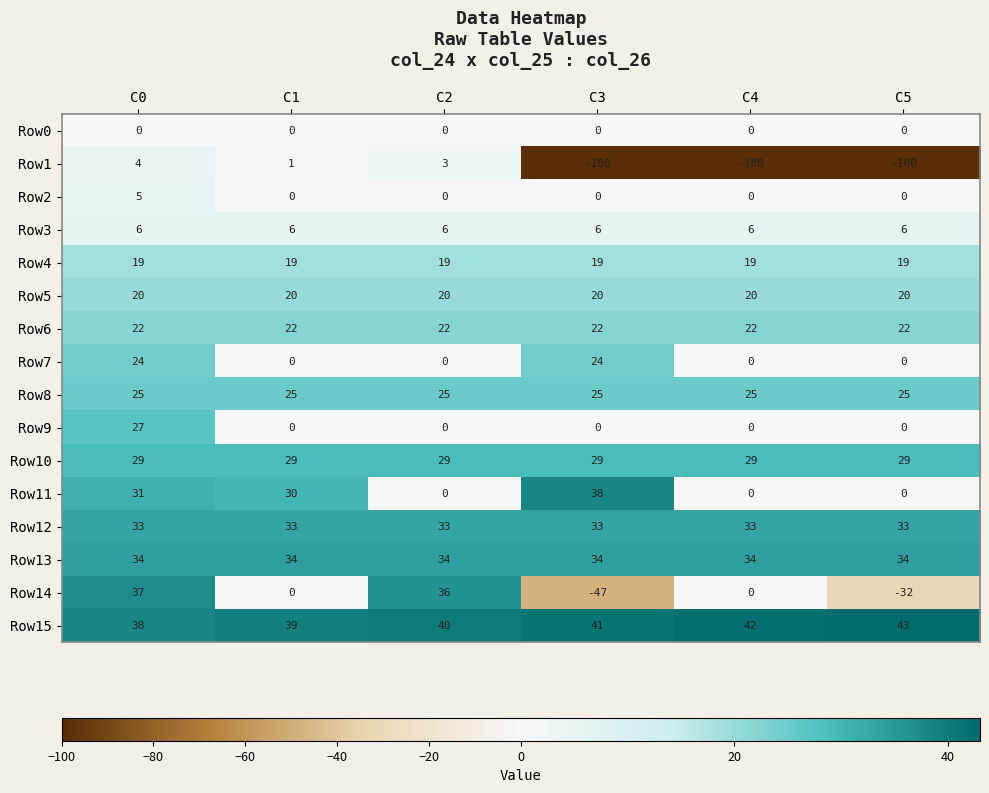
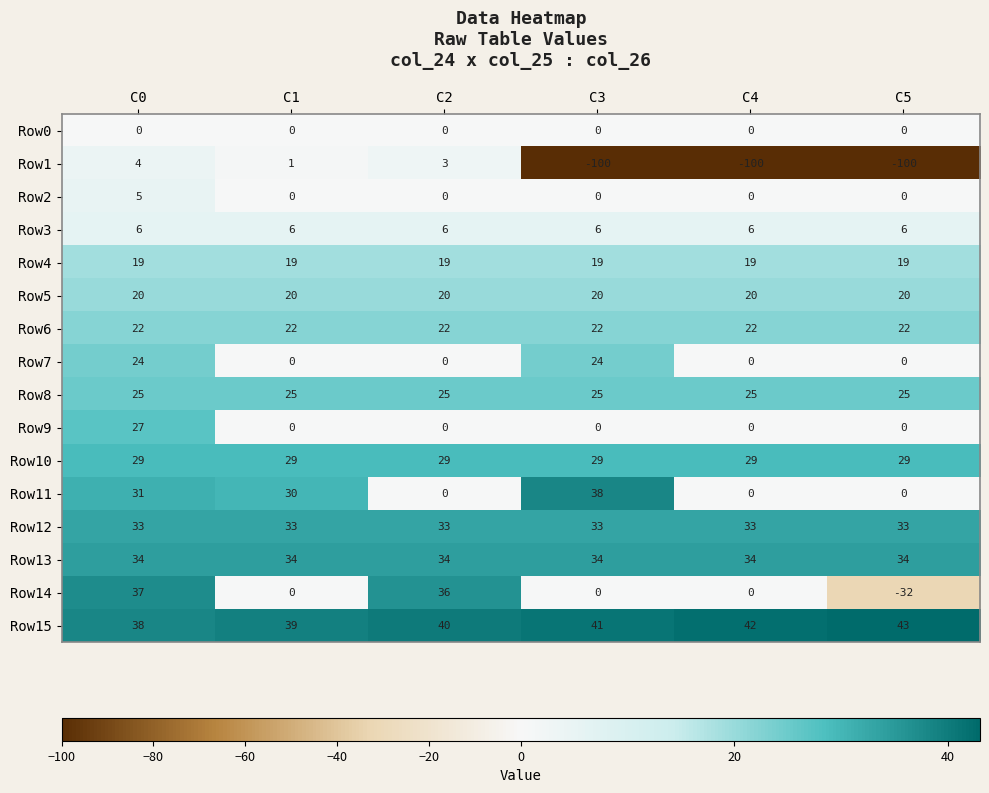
  {
    "Row0": {
      "C0": 0,
      "C1": 0,
      "C2": 0,
      "C3": 0,
      "C4": 0,
      "C5": 0
    },
    "Row1": {
      "C0": 4,
      "C1": 1,
      "C2": 3,
      "C3": -100,
      "C4": -100,
      "C5": -100
    },
    "Row2": {
      "C0": 5,
      "C1": 0,
      "C2": 0,
      "C3": 0,
      "C4": 0,
      "C5": 0
    },
    "Row3": {
      "C0": 6,
      "C1": 6,
      "C2": 6,
      "C3": 6,
      "C4": 6,
      "C5": 6
    },
    "Row4": {
      "C0": 19,
      "C1": 19,
      "C2": 19,
      "C3": 19,
      "C4": 19,
      "C5": 19
    },
    "Row5": {
      "C0": 20,
      "C1": 20,
      "C2": 20,
      "C3": 20,
      "C4": 20,
      "C5": 20
    },
    "Row6": {
      "C0": 22,
      "C1": 22,
      "C2": 22,
      "C3": 22,
      "C4": 22,
      "C5": 22
    },
    "Row7": {
      "C0": 24,
      "C1": 0,
      "C2": 0,
      "C3": 24,
      "C4": 0,
      "C5": 0
    },
    "Row8": {
      "C0": 25,
      "C1": 25,
      "C2": 25,
      "C3": 25,
      "C4": 25,
      "C5": 25
    },
    "Row9": {
      "C0": 27,
      "C1": 0,
      "C2": 0,
      "C3": 0,
      "C4": 0,
      "C5": 0
    },
    "Row10": {
      "C0": 29,
      "C1": 29,
      "C2": 29,
      "C3": 29,
      "C4": 29,
      "C5": 29
    },
    "Row11": {
      "C0": 31,
      "C1": 30,
      "C2": 0,
      "C3": 38,
      "C4": 0,
      "C5": 0
    },
    "Row12": {
      "C0": 33,
      "C1": 33,
      "C2": 33,
      "C3": 33,
      "C4": 33,
      "C5": 33
    },
    "Row13": {
      "C0": 34,
      "C1": 34,
      "C2": 34,
      "C3": 34,
      "C4": 34,
      "C5": 34
    },
    "Row14": {
      "C0": 37,
      "C1": 0,
      "C2": 36,
-     "C3": -47,
+     "C3": 0,
      "C4": 0,
      "C5": -32
    },
    "Row15": {
      "C0": 38,
      "C1": 39,
      "C2": 40,
      "C3": 41,
      "C4": 42,
      "C5": 43
    }
  }
